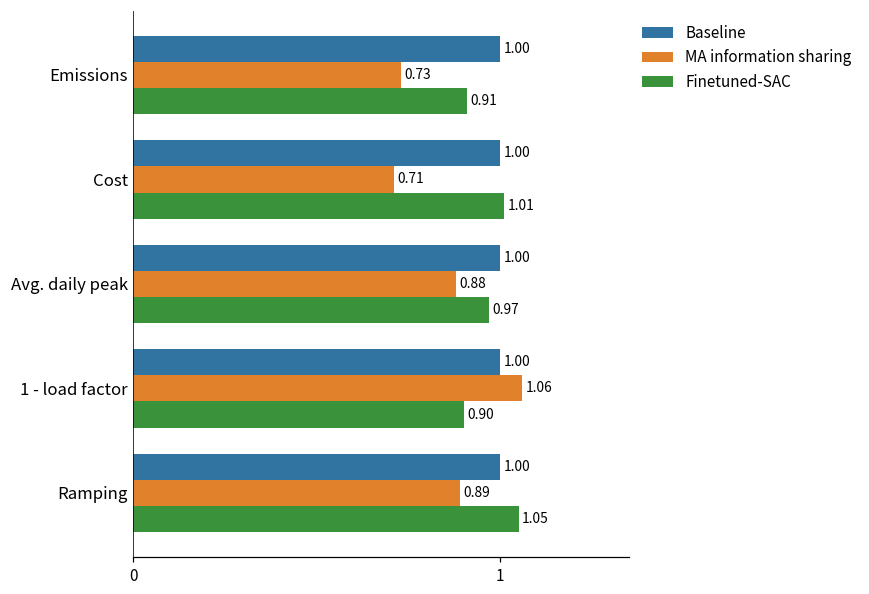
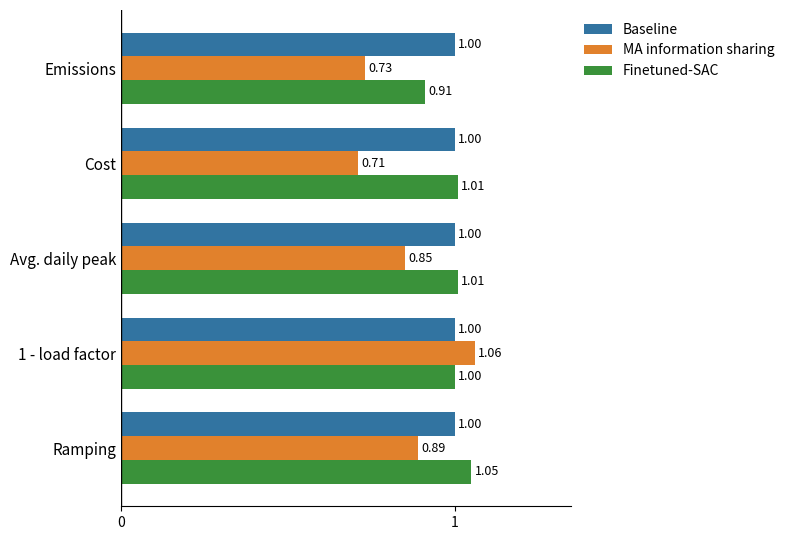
  {
    "Baseline": {
      "Emissions": 1.00,
      "Cost": 1.00,
      "Avg. daily peak": 1.00,
      "1 - load factor": 1.00,
      "Ramping": 1.00
    },
    "MA information sharing": {
      "Emissions": 0.73,
      "Cost": 0.71,
-     "Avg. daily peak": 0.88,
+     "Avg. daily peak": 0.85,
      "1 - load factor": 1.06,
      "Ramping": 0.89
    },
    "Finetuned-SAC": {
      "Emissions": 0.91,
      "Cost": 1.01,
-     "Avg. daily peak": 0.97,
-     "1 - load factor": 0.90,
+     "Avg. daily peak": 1.01,
+     "1 - load factor": 1.00,
      "Ramping": 1.05
    }
  }
